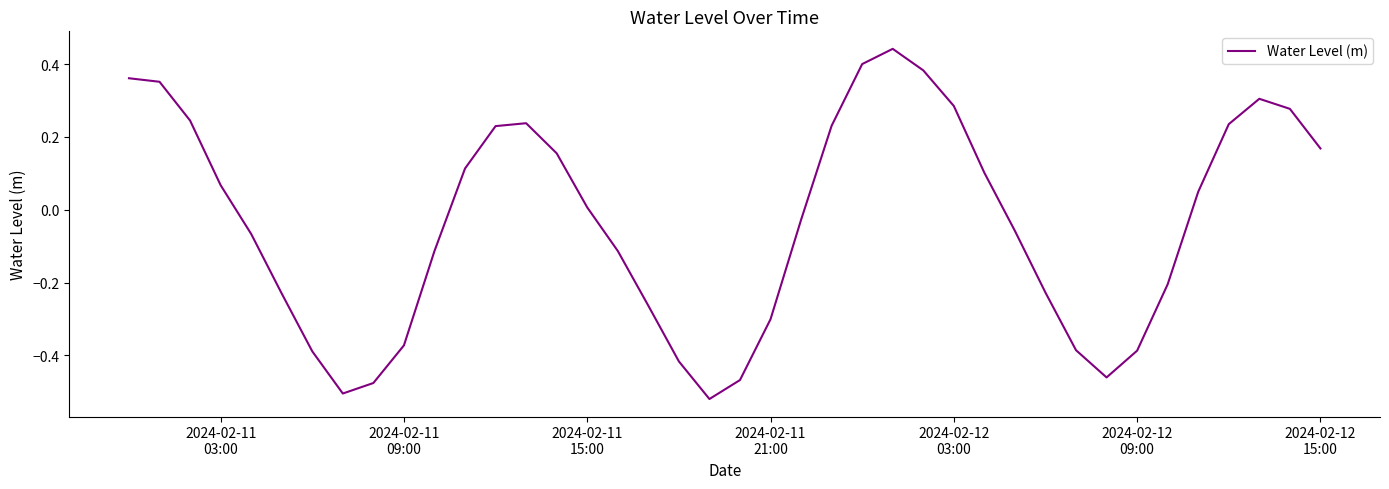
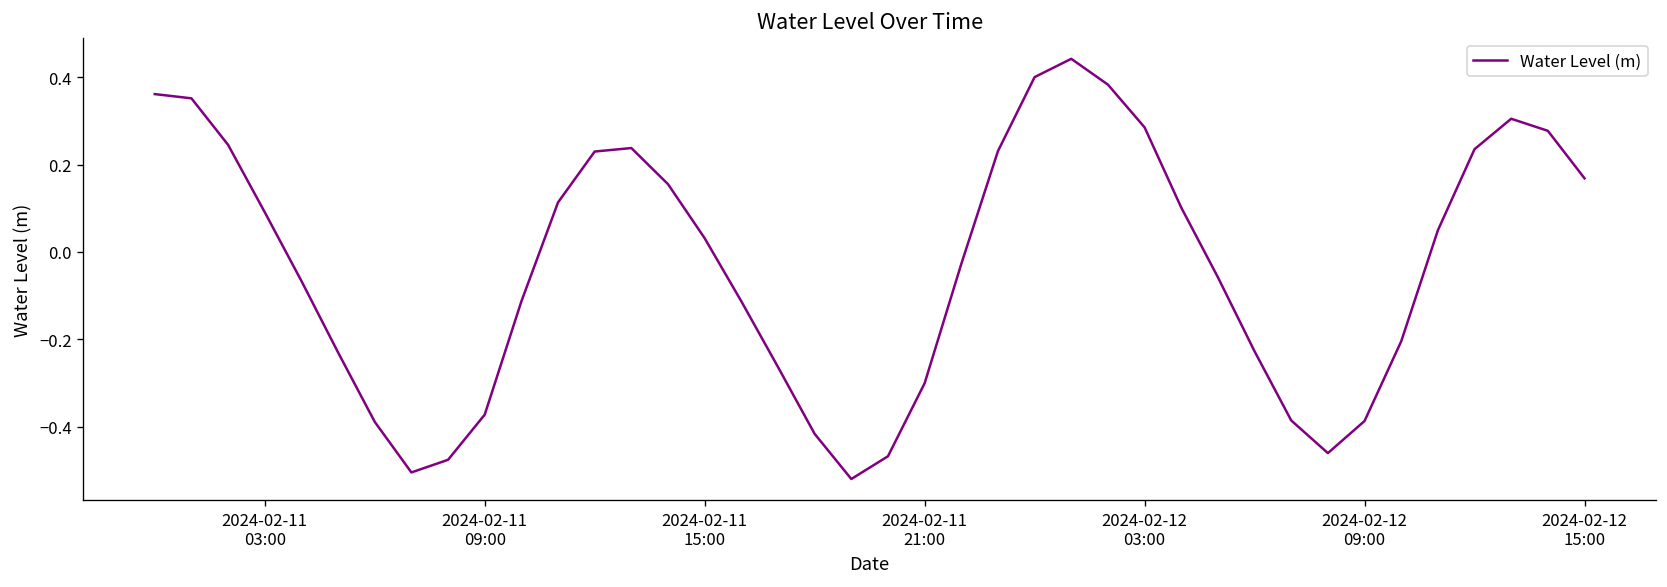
  {
-   "2024-02-11 03:00": 0.07,
+   "2024-02-11 03:00": 0.09,
    "2024-02-11 09:00": -0.37,
-   "2024-02-11 15:00": 0.01,
+   "2024-02-11 15:00": 0.03,
    "2024-02-11 21:00": -0.30,
    "2024-02-12 03:00": 0.29,
    "2024-02-12 09:00": -0.39,
    "2024-02-12 15:00": 0.17
  }
